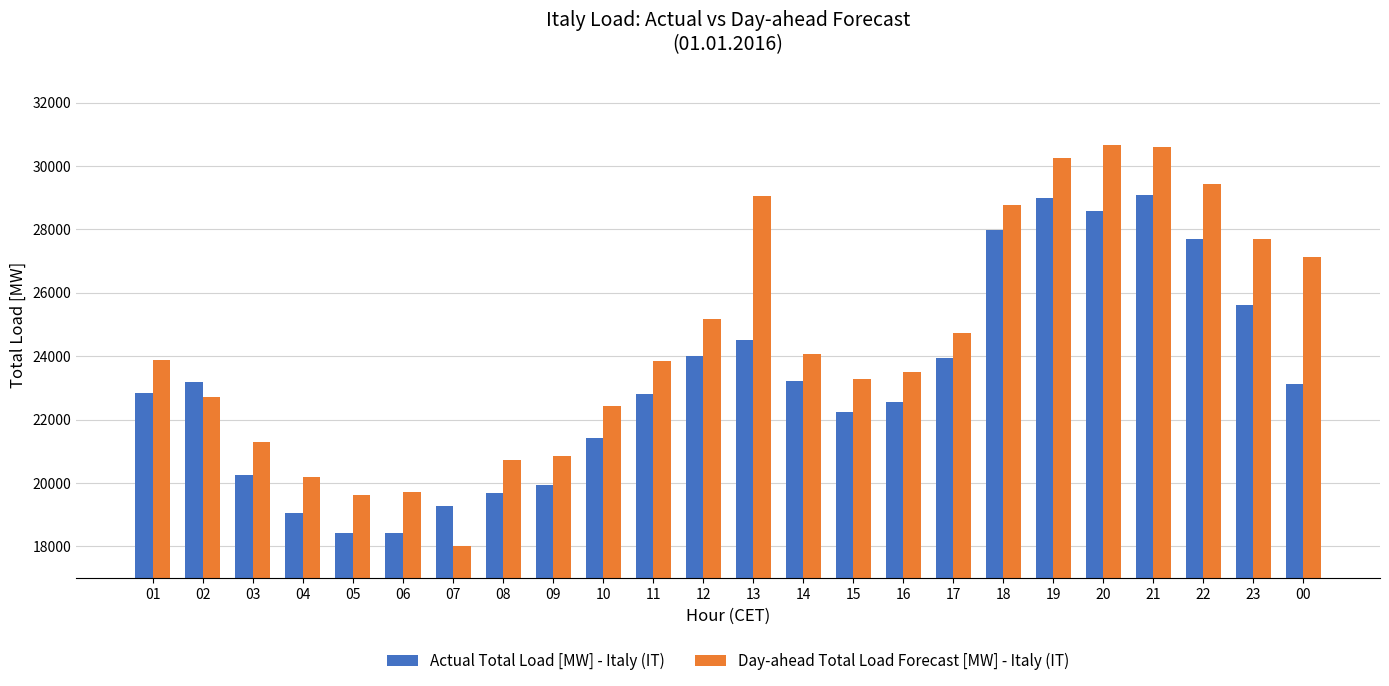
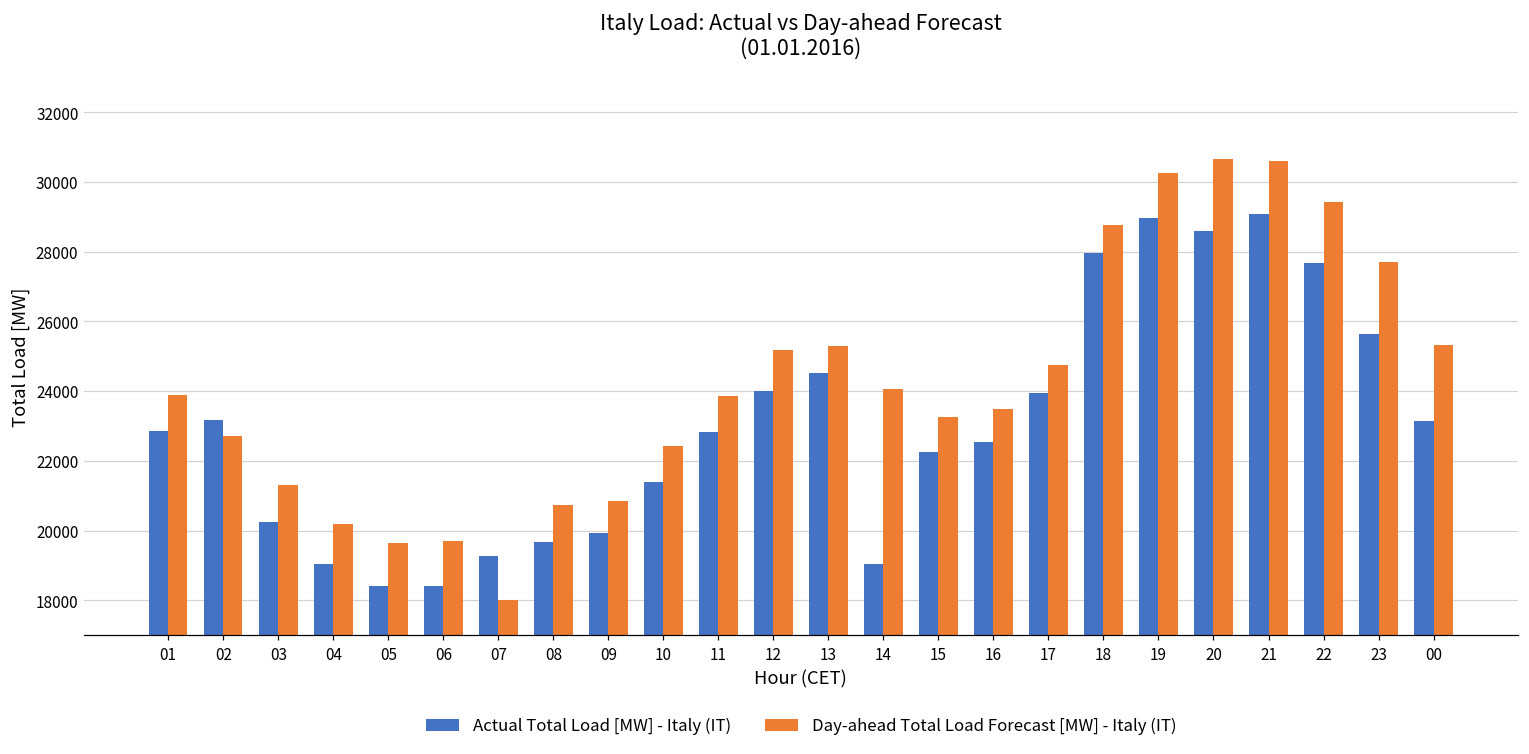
  {
    "Actual Total Load [MW] - Italy (IT)": {
      "01": 22900,
      "02": 23200,
      "03": 20300,
      "04": 19100,
      "05": 18400,
      "06": 18400,
      "07": 19300,
      "08": 19700,
      "09": 19900,
      "10": 21400,
      "11": 22800,
      "12": 24000,
      "13": 24500,
-     "14": 23200,
+     "14": 19000,
      "15": 22200,
      "16": 22600,
      "17": 23900,
      "18": 28000,
      "19": 29000,
      "20": 28600,
      "21": 29100,
      "22": 27700,
      "23": 25600,
      "00": 23100
    },
    "Day-ahead Total Load Forecast [MW] - Italy (IT)": {
      "01": 23900,
      "02": 22700,
      "03": 21300,
      "04": 20200,
      "05": 19600,
      "06": 19700,
      "07": 18000,
      "08": 20700,
      "09": 20900,
      "10": 22400,
      "11": 23900,
      "12": 25200,
-     "13": 29000,
+     "13": 25300,
      "14": 24100,
      "15": 23300,
      "16": 23500,
      "17": 24700,
      "18": 28800,
      "19": 30200,
      "20": 30700,
      "21": 30600,
      "22": 29400,
      "23": 27700,
-     "00": 27100
+     "00": 25300
    }
  }
